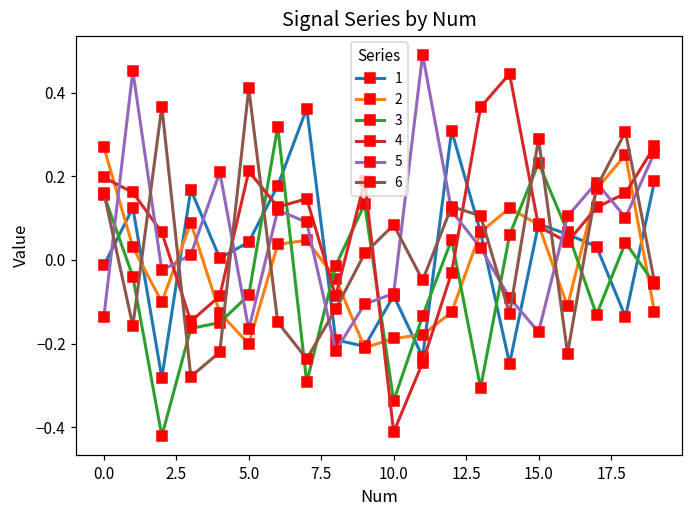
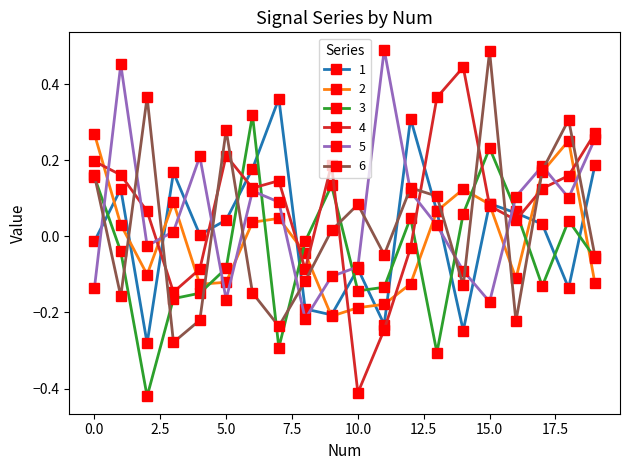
  {
    "1": {
      "0.0": -0.01,
      "5.0": 0.04
    },
    "2": {
      "0.0": 0.27,
-     "5.0": -0.20,
+     "5.0": -0.12,
      "10.0": -0.19
    },
    "3": {
      "5.0": -0.08,
-     "10.0": -0.34,
+     "10.0": -0.14,
      "15.0": 0.23
    },
    "4": {
      "0.0": 0.20,
      "5.0": 0.21,
      "10.0": -0.41
    },
    "5": {
      "0.0": -0.14,
      "5.0": -0.17,
      "15.0": -0.17
    },
    "6": {
-     "5.0": 0.41,
+     "5.0": 0.28,
      "10.0": 0.08,
-     "15.0": 0.29
+     "15.0": 0.49
    }
  }
